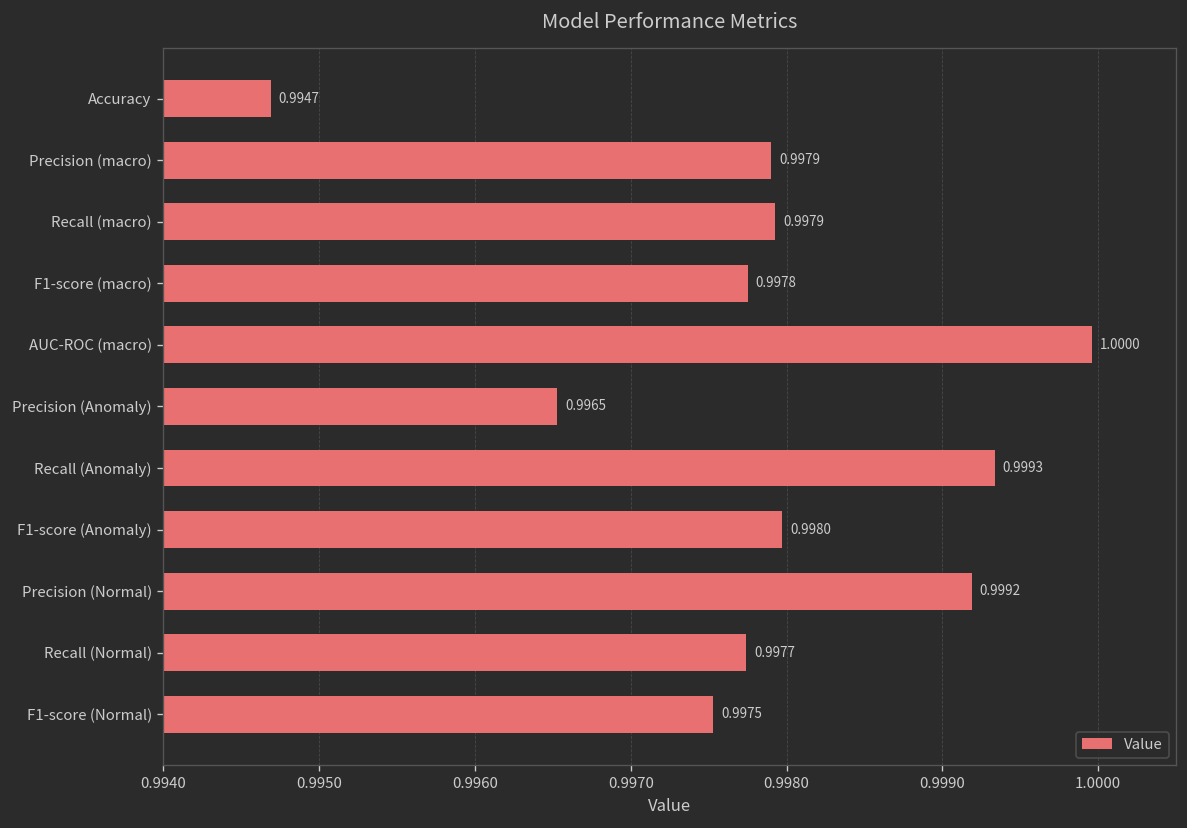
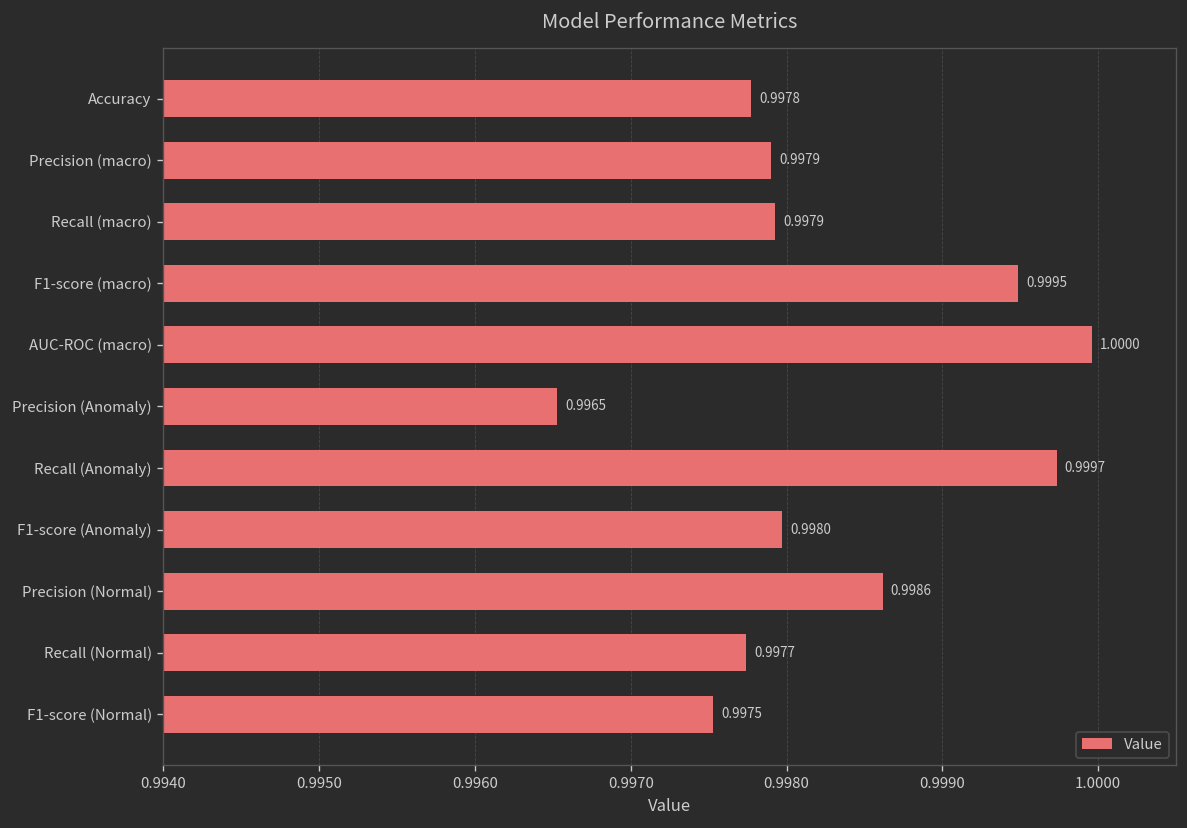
  {
-   "Accuracy": 0.9947,
+   "Accuracy": 0.9978,
    "Precision (macro)": 0.9979,
    "Recall (macro)": 0.9979,
-   "F1-score (macro)": 0.9978,
+   "F1-score (macro)": 0.9995,
    "AUC-ROC (macro)": 1.0000,
    "Precision (Anomaly)": 0.9965,
-   "Recall (Anomaly)": 0.9993,
+   "Recall (Anomaly)": 0.9997,
    "F1-score (Anomaly)": 0.9980,
-   "Precision (Normal)": 0.9992,
+   "Precision (Normal)": 0.9986,
    "Recall (Normal)": 0.9977,
    "F1-score (Normal)": 0.9975
  }
